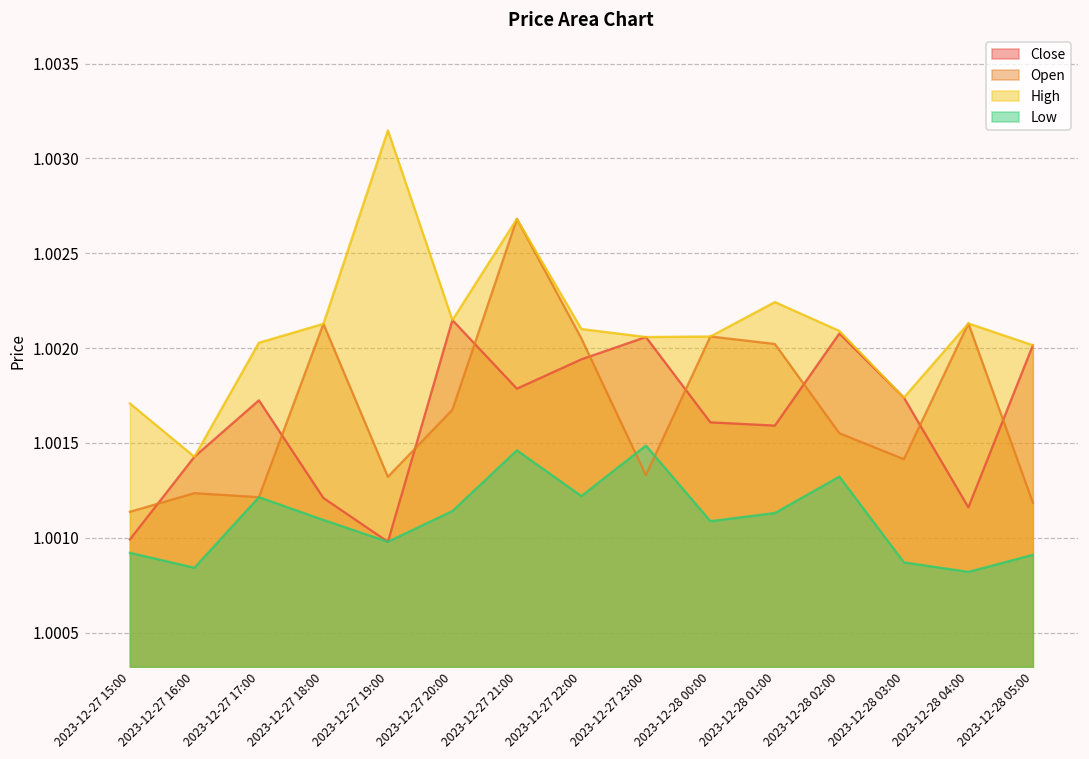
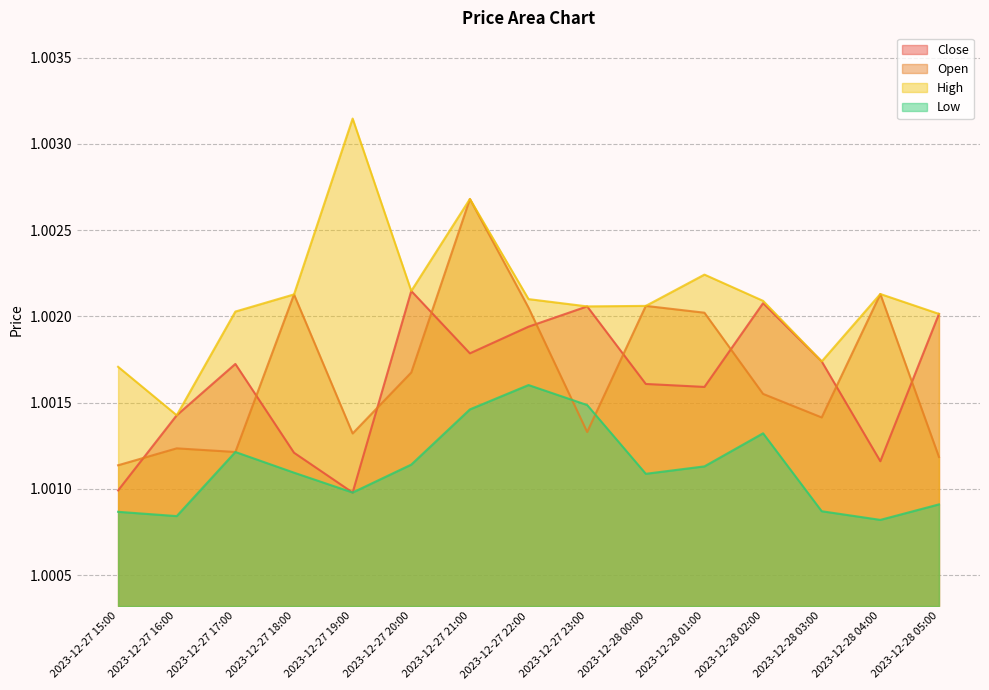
  {
    "Low": {
-     "2023-12-27 15:00": 1.00092,
+     "2023-12-27 15:00": 1.00087,
      "2023-12-27 16:00": 1.00084,
      "2023-12-27 18:00": 1.00109,
      "2023-12-27 20:00": 1.00114,
      "2023-12-27 21:00": 1.00146,
-     "2023-12-27 22:00": 1.00122,
+     "2023-12-27 22:00": 1.00160,
      "2023-12-27 23:00": 1.00149,
      "2023-12-28 00:00": 1.00109,
      "2023-12-28 01:00": 1.00113,
      "2023-12-28 02:00": 1.00132,
      "2023-12-28 03:00": 1.00087,
      "2023-12-28 04:00": 1.00082,
      "2023-12-28 05:00": 1.00091
    }
  }
